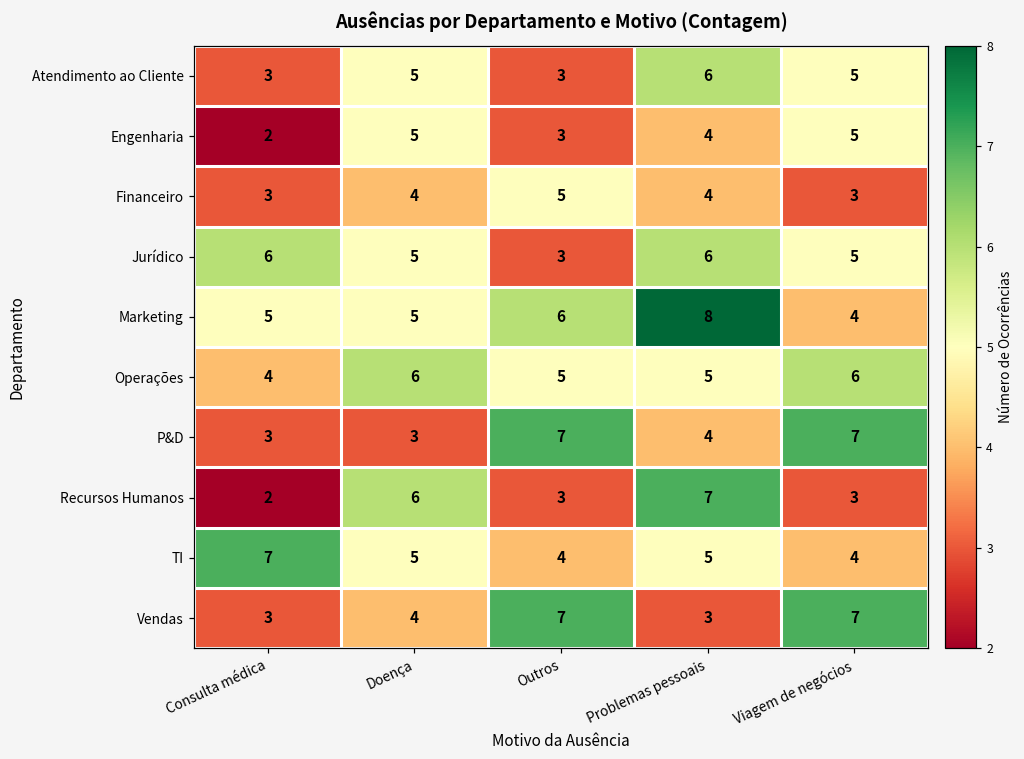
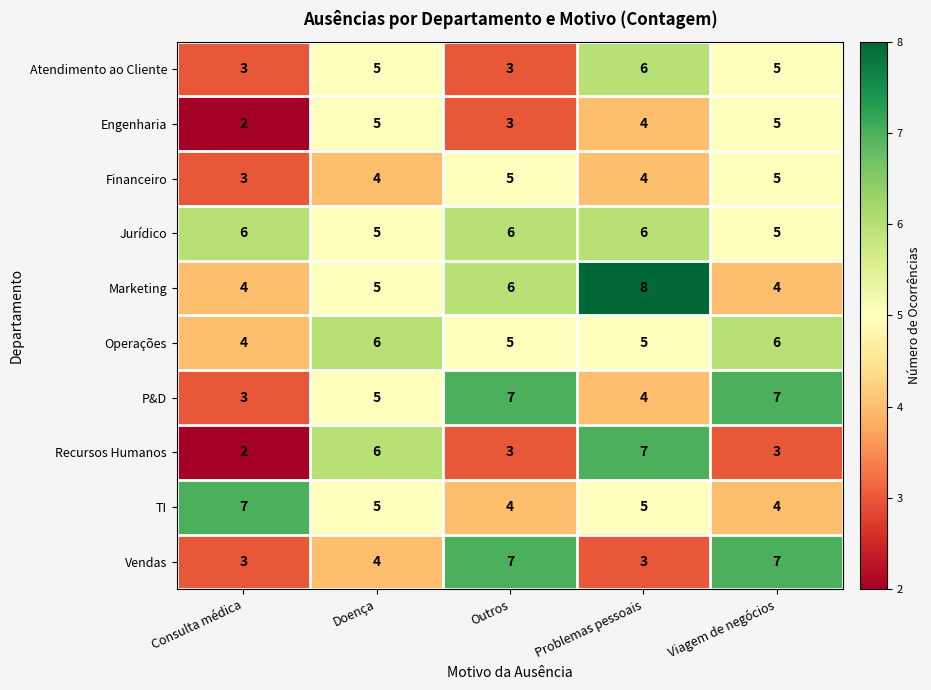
  {
    "Atendimento ao Cliente": {
      "Consulta médica": 3,
      "Doença": 5,
      "Outros": 3,
      "Problemas pessoais": 6,
      "Viagem de negócios": 5
    },
    "Engenharia": {
      "Consulta médica": 2,
      "Doença": 5,
      "Outros": 3,
      "Problemas pessoais": 4,
      "Viagem de negócios": 5
    },
    "Financeiro": {
      "Consulta médica": 3,
      "Doença": 4,
      "Outros": 5,
      "Problemas pessoais": 4,
-     "Viagem de negócios": 3
+     "Viagem de negócios": 5
    },
    "Jurídico": {
      "Consulta médica": 6,
      "Doença": 5,
-     "Outros": 3,
+     "Outros": 6,
      "Problemas pessoais": 6,
      "Viagem de negócios": 5
    },
    "Marketing": {
-     "Consulta médica": 5,
+     "Consulta médica": 4,
      "Doença": 5,
      "Outros": 6,
      "Problemas pessoais": 8,
      "Viagem de negócios": 4
    },
    "Operações": {
      "Consulta médica": 4,
      "Doença": 6,
      "Outros": 5,
      "Problemas pessoais": 5,
      "Viagem de negócios": 6
    },
    "P&D": {
      "Consulta médica": 3,
-     "Doença": 3,
+     "Doença": 5,
      "Outros": 7,
      "Problemas pessoais": 4,
      "Viagem de negócios": 7
    },
    "Recursos Humanos": {
      "Consulta médica": 2,
      "Doença": 6,
      "Outros": 3,
      "Problemas pessoais": 7,
      "Viagem de negócios": 3
    },
    "TI": {
      "Consulta médica": 7,
      "Doença": 5,
      "Outros": 4,
      "Problemas pessoais": 5,
      "Viagem de negócios": 4
    },
    "Vendas": {
      "Consulta médica": 3,
      "Doença": 4,
      "Outros": 7,
      "Problemas pessoais": 3,
      "Viagem de negócios": 7
    }
  }
